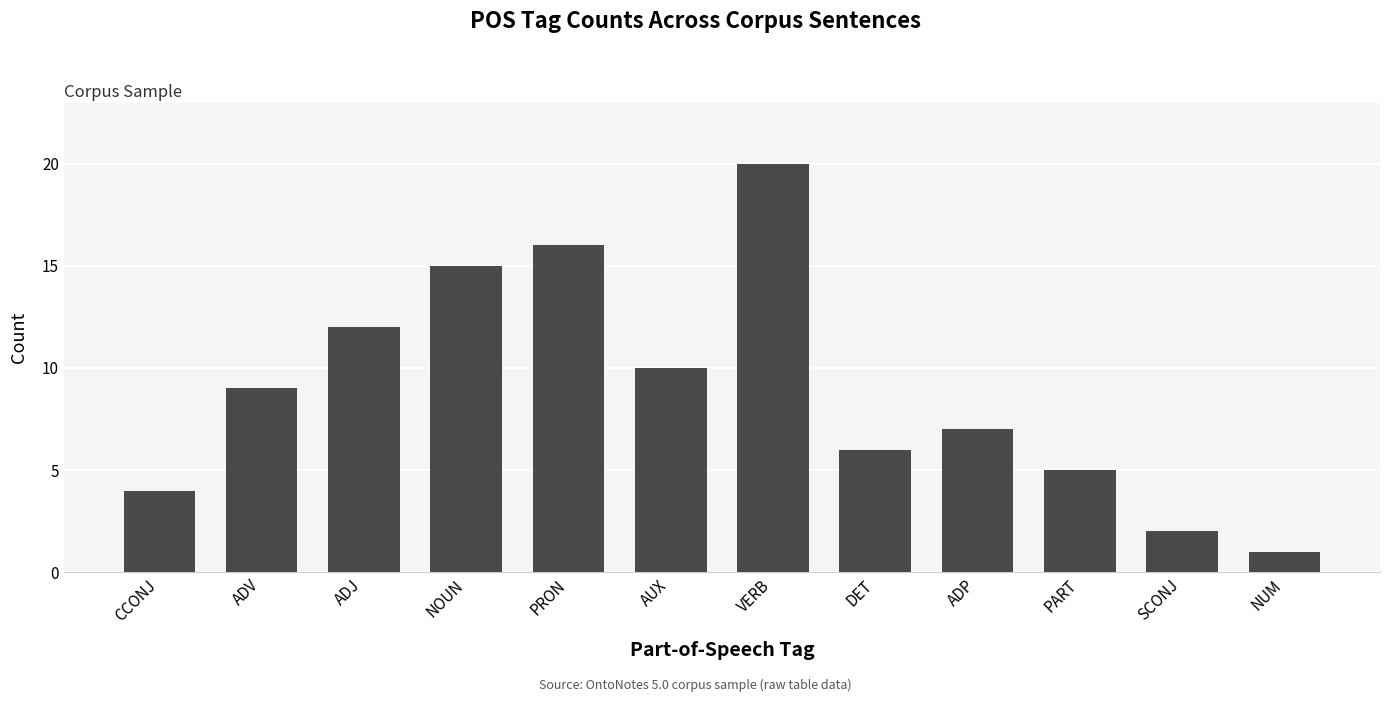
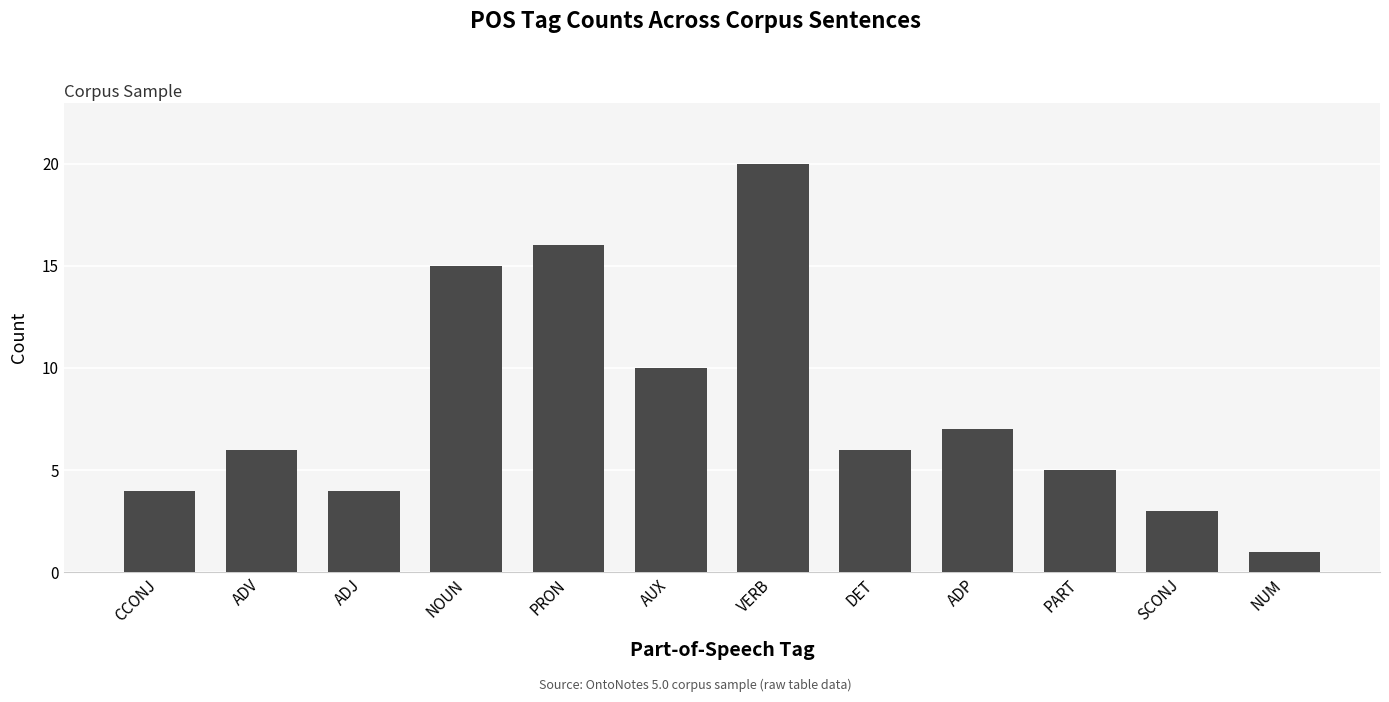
  {
    "CCONJ": 4,
-   "ADV": 9,
-   "ADJ": 12,
+   "ADV": 6,
+   "ADJ": 4,
    "NOUN": 15,
    "PRON": 16,
    "AUX": 10,
    "VERB": 20,
    "DET": 6,
    "ADP": 7,
    "PART": 5,
-   "SCONJ": 2,
+   "SCONJ": 3,
    "NUM": 1
  }
